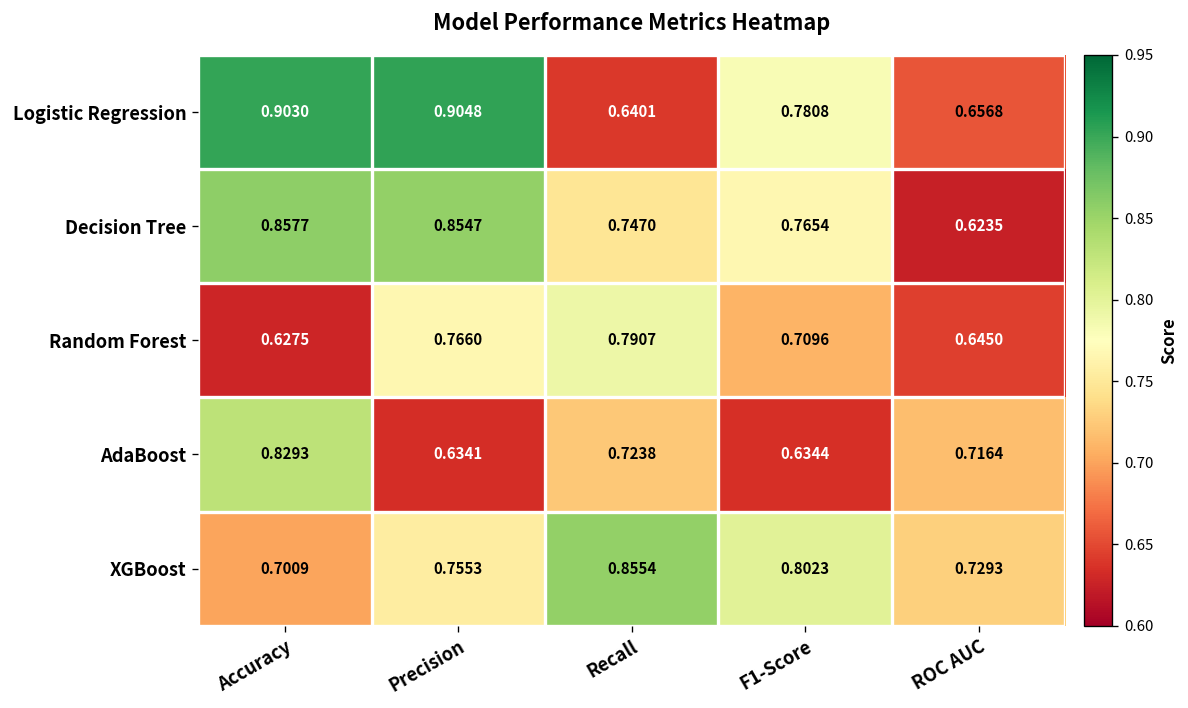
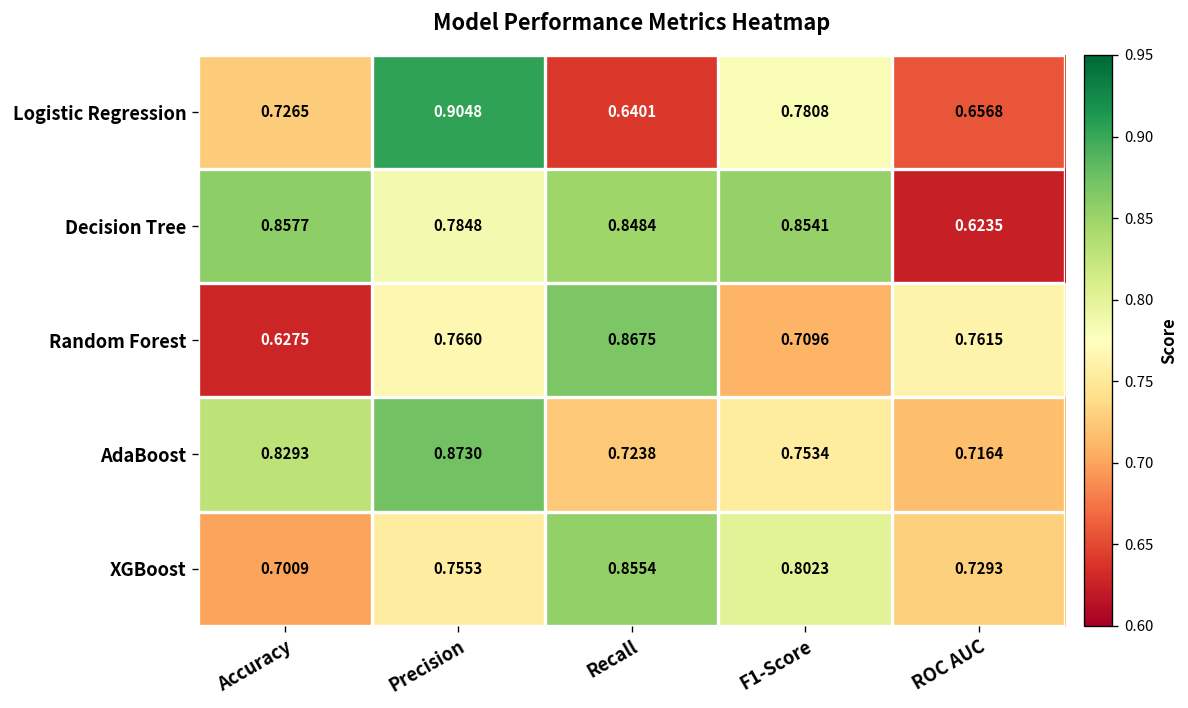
  {
    "Logistic Regression": {
-     "Accuracy": 0.9030,
+     "Accuracy": 0.7265,
      "Precision": 0.9048,
      "Recall": 0.6401,
      "F1-Score": 0.7808,
      "ROC AUC": 0.6568
    },
    "Decision Tree": {
      "Accuracy": 0.8577,
-     "Precision": 0.8547,
-     "Recall": 0.7470,
-     "F1-Score": 0.7654,
+     "Precision": 0.7848,
+     "Recall": 0.8484,
+     "F1-Score": 0.8541,
      "ROC AUC": 0.6235
    },
    "Random Forest": {
      "Accuracy": 0.6275,
      "Precision": 0.7660,
-     "Recall": 0.7907,
+     "Recall": 0.8675,
      "F1-Score": 0.7096,
-     "ROC AUC": 0.6450
+     "ROC AUC": 0.7615
    },
    "AdaBoost": {
      "Accuracy": 0.8293,
-     "Precision": 0.6341,
+     "Precision": 0.8730,
      "Recall": 0.7238,
-     "F1-Score": 0.6344,
+     "F1-Score": 0.7534,
      "ROC AUC": 0.7164
    },
    "XGBoost": {
      "Accuracy": 0.7009,
      "Precision": 0.7553,
      "Recall": 0.8554,
      "F1-Score": 0.8023,
      "ROC AUC": 0.7293
    }
  }
